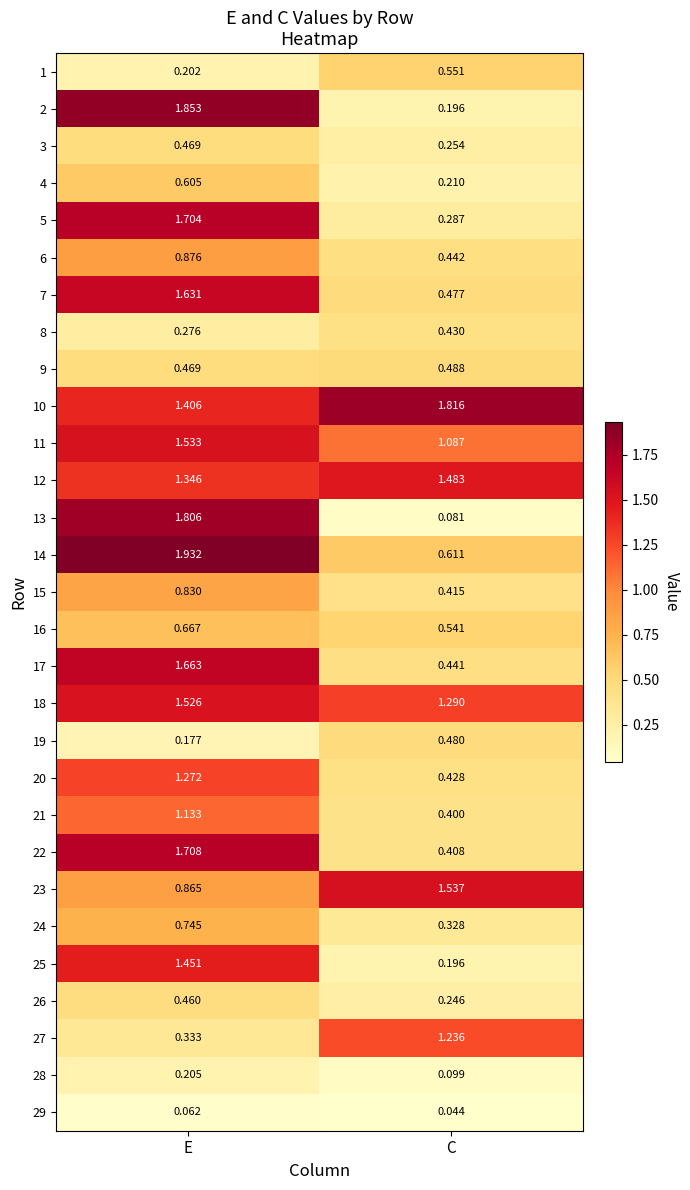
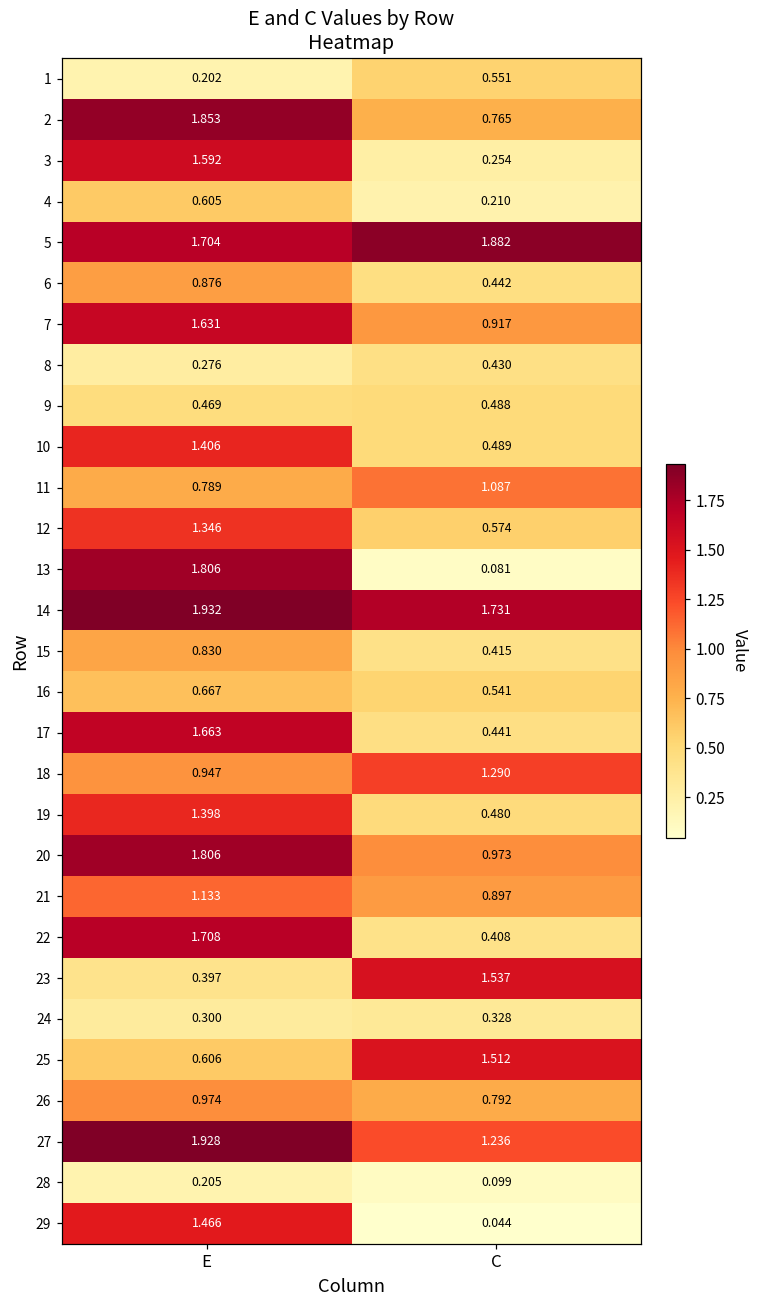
  {
    "1": {
      "E": 0.202,
      "C": 0.551
    },
    "2": {
      "E": 1.853,
-     "C": 0.196
+     "C": 0.765
    },
    "3": {
-     "E": 0.469,
+     "E": 1.592,
      "C": 0.254
    },
    "4": {
      "E": 0.605,
      "C": 0.210
    },
    "5": {
      "E": 1.704,
-     "C": 0.287
+     "C": 1.882
    },
    "6": {
      "E": 0.876,
      "C": 0.442
    },
    "7": {
      "E": 1.631,
-     "C": 0.477
+     "C": 0.917
    },
    "8": {
      "E": 0.276,
      "C": 0.430
    },
    "9": {
      "E": 0.469,
      "C": 0.488
    },
    "10": {
      "E": 1.406,
-     "C": 1.816
+     "C": 0.489
    },
    "11": {
-     "E": 1.533,
+     "E": 0.789,
      "C": 1.087
    },
    "12": {
      "E": 1.346,
-     "C": 1.483
+     "C": 0.574
    },
    "13": {
      "E": 1.806,
      "C": 0.081
    },
    "14": {
      "E": 1.932,
-     "C": 0.611
+     "C": 1.731
    },
    "15": {
      "E": 0.830,
      "C": 0.415
    },
    "16": {
      "E": 0.667,
      "C": 0.541
    },
    "17": {
      "E": 1.663,
      "C": 0.441
    },
    "18": {
-     "E": 1.526,
+     "E": 0.947,
      "C": 1.290
    },
    "19": {
-     "E": 0.177,
+     "E": 1.398,
      "C": 0.480
    },
    "20": {
-     "E": 1.272,
-     "C": 0.428
+     "E": 1.806,
+     "C": 0.973
    },
    "21": {
      "E": 1.133,
-     "C": 0.400
+     "C": 0.897
    },
    "22": {
      "E": 1.708,
      "C": 0.408
    },
    "23": {
-     "E": 0.865,
+     "E": 0.397,
      "C": 1.537
    },
    "24": {
-     "E": 0.745,
+     "E": 0.300,
      "C": 0.328
    },
    "25": {
-     "E": 1.451,
-     "C": 0.196
+     "E": 0.606,
+     "C": 1.512
    },
    "26": {
-     "E": 0.460,
-     "C": 0.246
+     "E": 0.974,
+     "C": 0.792
    },
    "27": {
-     "E": 0.333,
+     "E": 1.928,
      "C": 1.236
    },
    "28": {
      "E": 0.205,
      "C": 0.099
    },
    "29": {
-     "E": 0.062,
+     "E": 1.466,
      "C": 0.044
    }
  }
